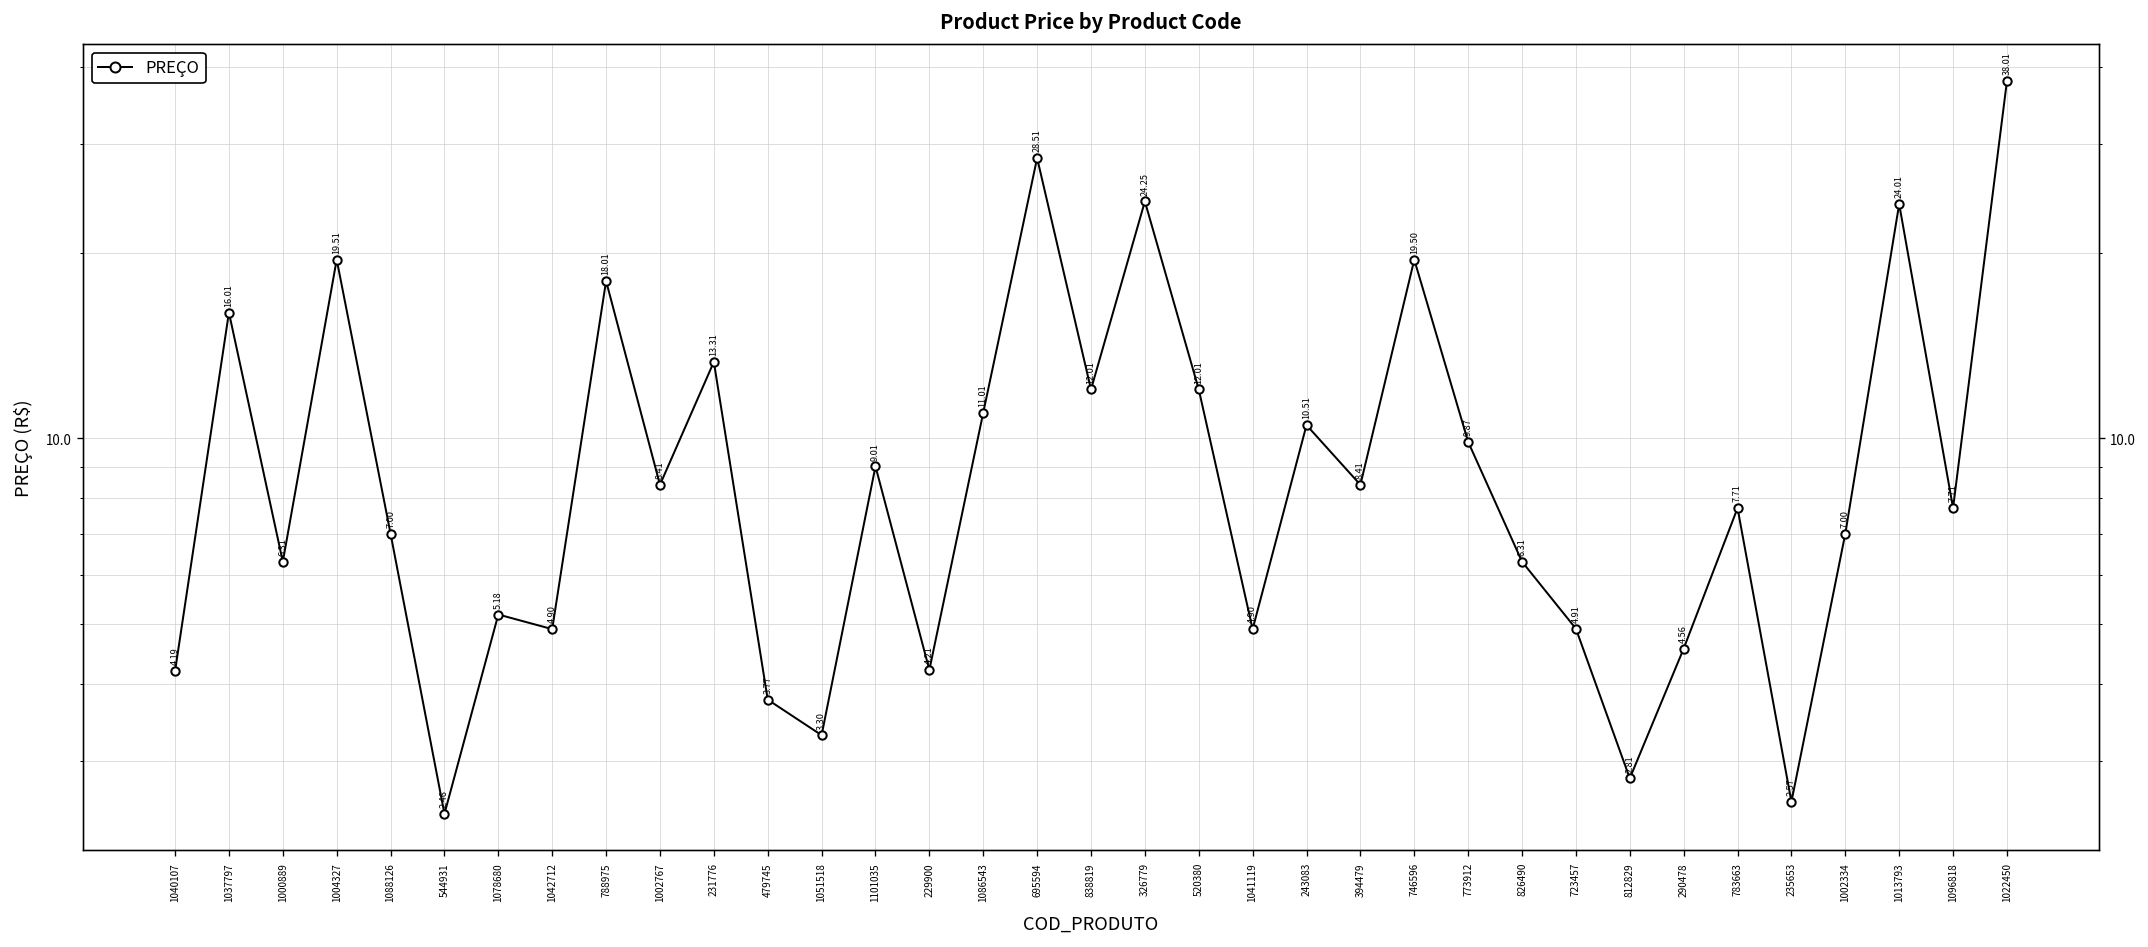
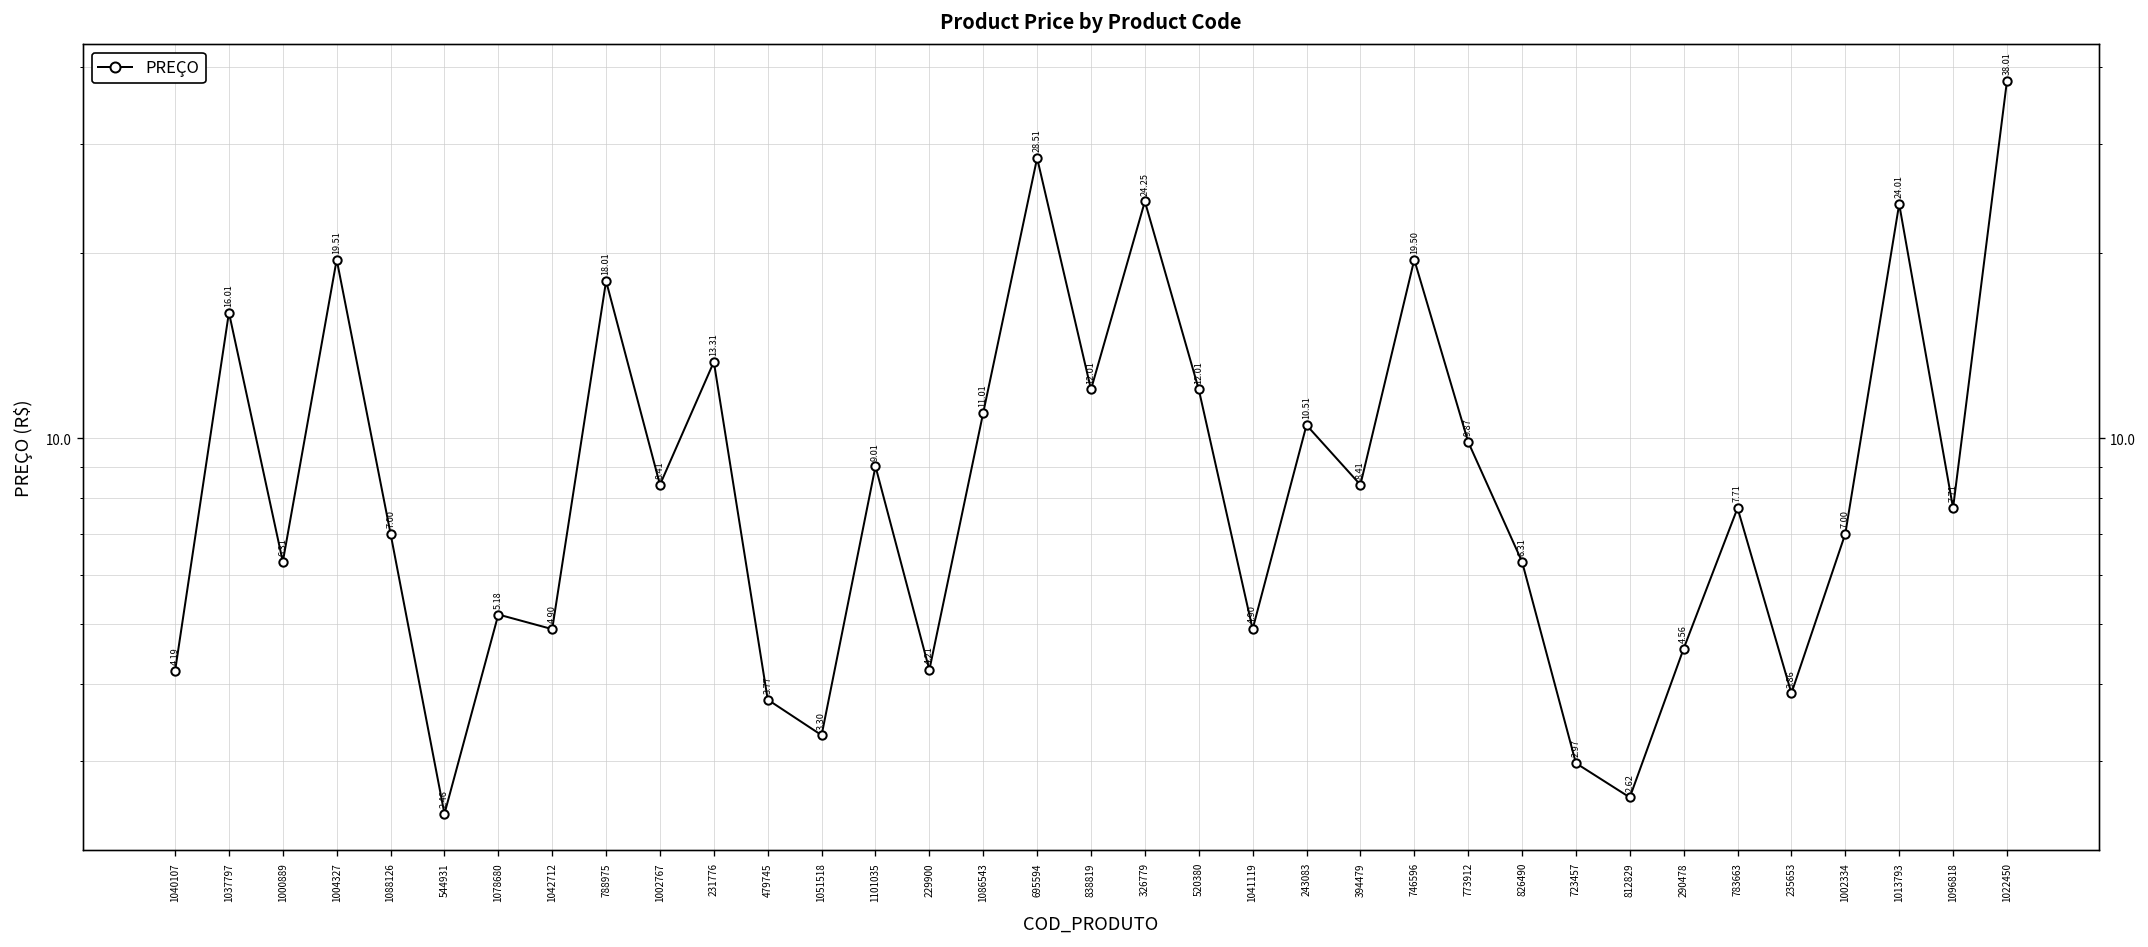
  {
    "1040107": 4.19,
    "1037797": 16.01,
    "1000889": 6.31,
    "1004327": 19.51,
    "1088126": 7.00,
    "544931": 2.46,
    "1078680": 5.18,
    "1042712": 4.90,
    "788975": 18.01,
    "1002767": 8.41,
    "231776": 13.31,
    "479745": 3.77,
    "1051518": 3.30,
    "1101035": 9.01,
    "229900": 4.21,
    "1086543": 11.01,
    "695594": 28.51,
    "838819": 12.01,
    "326779": 24.25,
    "520380": 12.01,
    "1041119": 4.90,
    "243083": 10.51,
    "394479": 8.41,
    "746596": 19.50,
    "773912": 9.87,
    "826490": 6.31,
-   "723457": 4.91,
-   "812829": 2.81,
+   "723457": 2.97,
+   "812829": 2.62,
    "290478": 4.56,
    "783663": 7.71,
-   "235653": 2.57,
+   "235653": 3.86,
    "1002334": 7.00,
    "1013793": 24.01,
    "1096818": 7.71,
    "1022450": 38.01
  }
